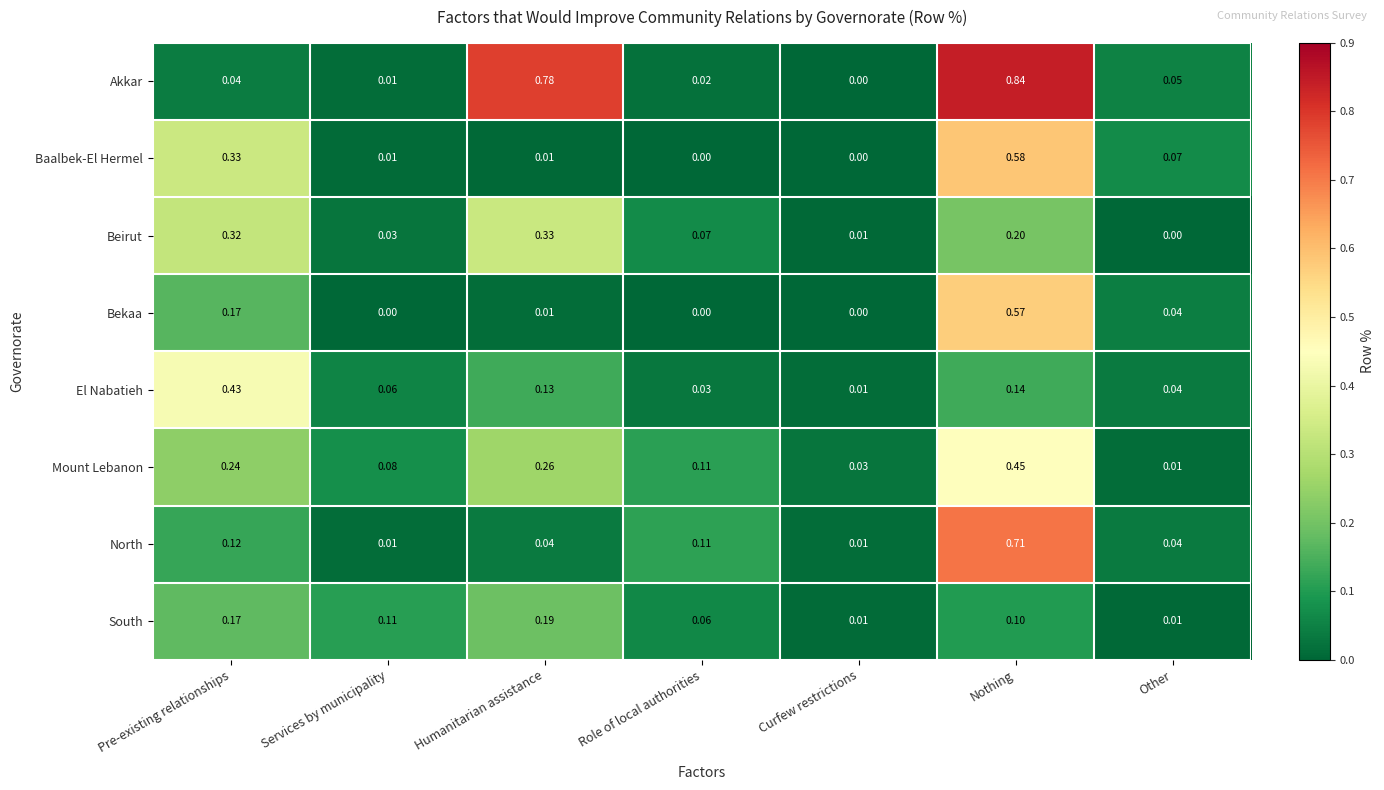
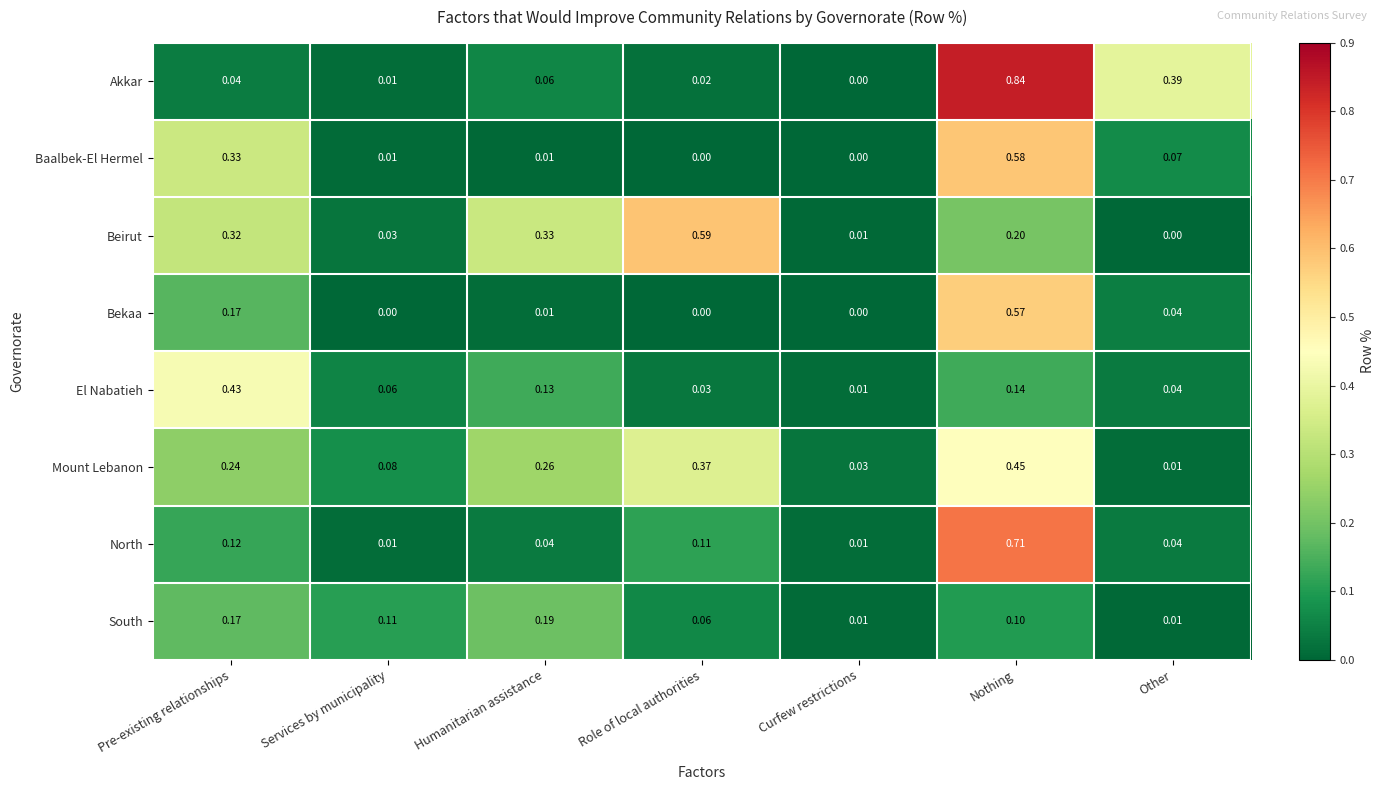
  {
    "Akkar": {
      "Pre-existing relationships": 0.04,
      "Services by municipality": 0.01,
-     "Humanitarian assistance": 0.78,
+     "Humanitarian assistance": 0.06,
      "Role of local authorities": 0.02,
      "Curfew restrictions": 0.00,
      "Nothing": 0.84,
-     "Other": 0.05
+     "Other": 0.39
    },
    "Baalbek-El Hermel": {
      "Pre-existing relationships": 0.33,
      "Services by municipality": 0.01,
      "Humanitarian assistance": 0.01,
      "Role of local authorities": 0.00,
      "Curfew restrictions": 0.00,
      "Nothing": 0.58,
      "Other": 0.07
    },
    "Beirut": {
      "Pre-existing relationships": 0.32,
      "Services by municipality": 0.03,
      "Humanitarian assistance": 0.33,
-     "Role of local authorities": 0.07,
+     "Role of local authorities": 0.59,
      "Curfew restrictions": 0.01,
      "Nothing": 0.20,
      "Other": 0.00
    },
    "Bekaa": {
      "Pre-existing relationships": 0.17,
      "Services by municipality": 0.00,
      "Humanitarian assistance": 0.01,
      "Role of local authorities": 0.00,
      "Curfew restrictions": 0.00,
      "Nothing": 0.57,
      "Other": 0.04
    },
    "El Nabatieh": {
      "Pre-existing relationships": 0.43,
      "Services by municipality": 0.06,
      "Humanitarian assistance": 0.13,
      "Role of local authorities": 0.03,
      "Curfew restrictions": 0.01,
      "Nothing": 0.14,
      "Other": 0.04
    },
    "Mount Lebanon": {
      "Pre-existing relationships": 0.24,
      "Services by municipality": 0.08,
      "Humanitarian assistance": 0.26,
-     "Role of local authorities": 0.11,
+     "Role of local authorities": 0.37,
      "Curfew restrictions": 0.03,
      "Nothing": 0.45,
      "Other": 0.01
    },
    "North": {
      "Pre-existing relationships": 0.12,
      "Services by municipality": 0.01,
      "Humanitarian assistance": 0.04,
      "Role of local authorities": 0.11,
      "Curfew restrictions": 0.01,
      "Nothing": 0.71,
      "Other": 0.04
    },
    "South": {
      "Pre-existing relationships": 0.17,
      "Services by municipality": 0.11,
      "Humanitarian assistance": 0.19,
      "Role of local authorities": 0.06,
      "Curfew restrictions": 0.01,
      "Nothing": 0.10,
      "Other": 0.01
    }
  }
